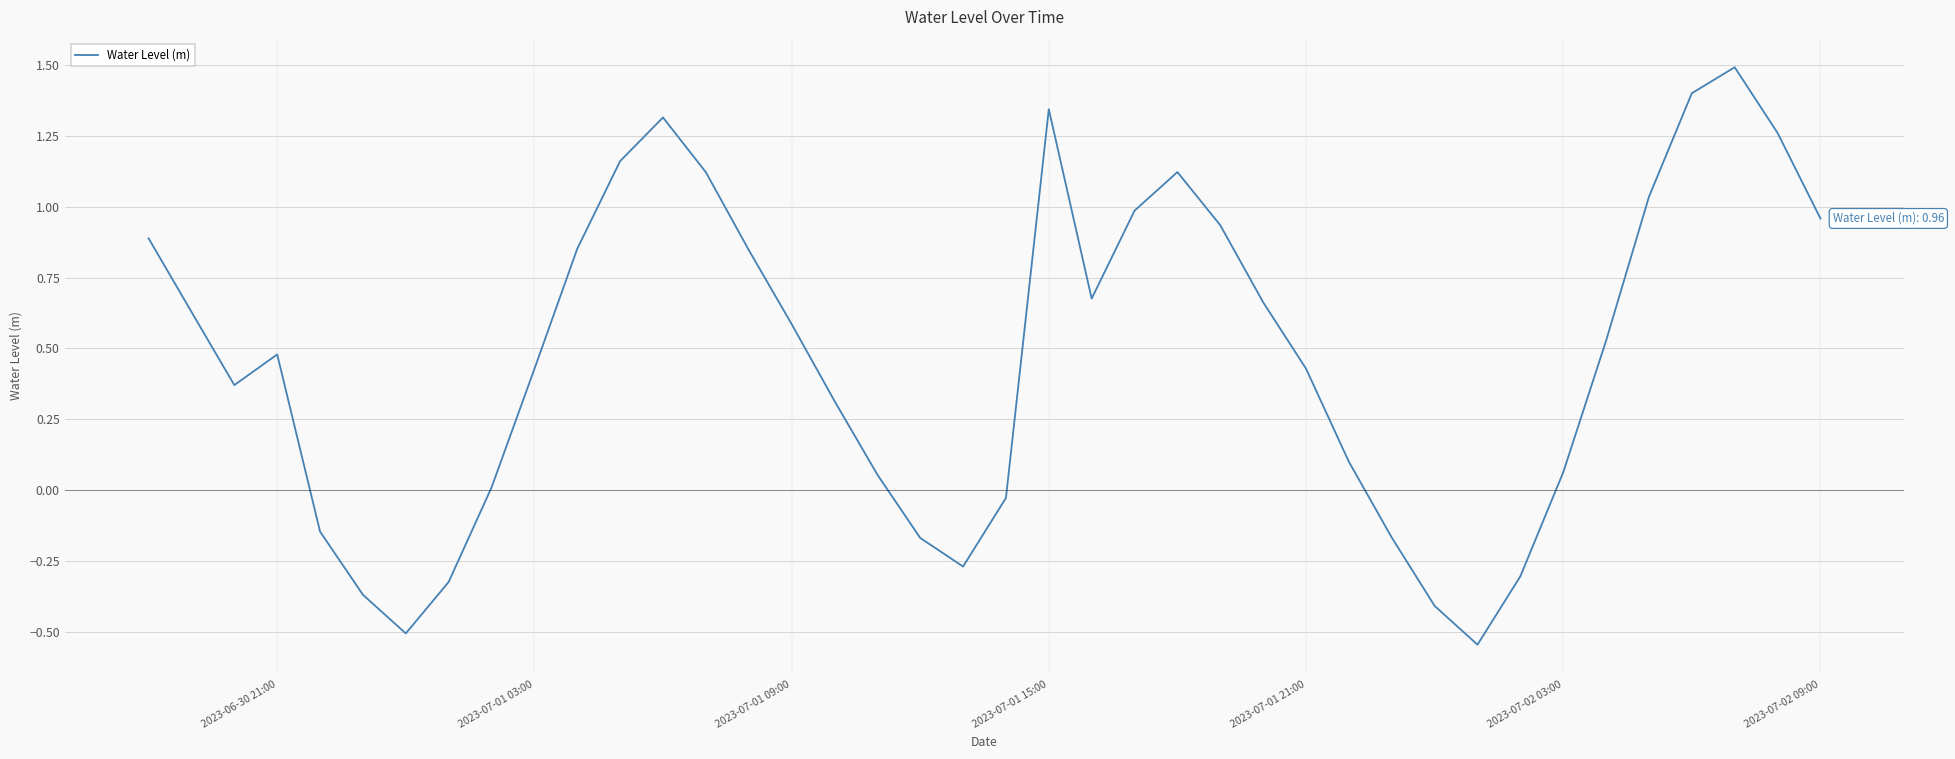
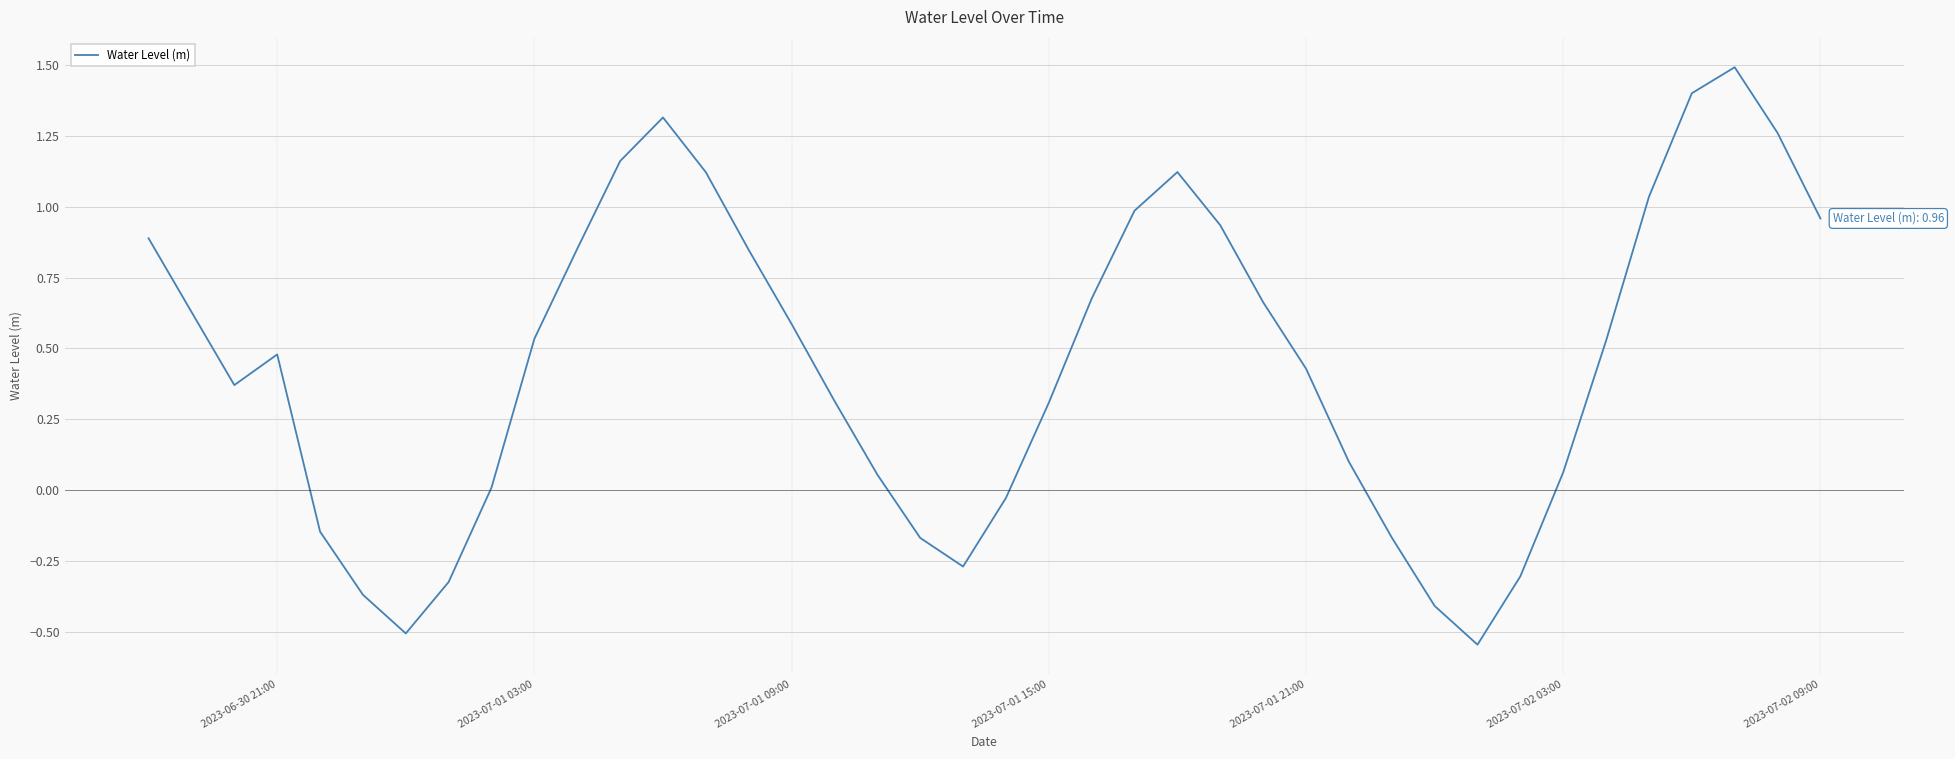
  {
    "2023-06-30 21:00": 0.48,
-   "2023-07-01 03:00": 0.43,
+   "2023-07-01 03:00": 0.53,
    "2023-07-01 09:00": 0.59,
-   "2023-07-01 15:00": 1.34,
+   "2023-07-01 15:00": 0.31,
    "2023-07-01 21:00": 0.43,
    "2023-07-02 03:00": 0.06
  }
